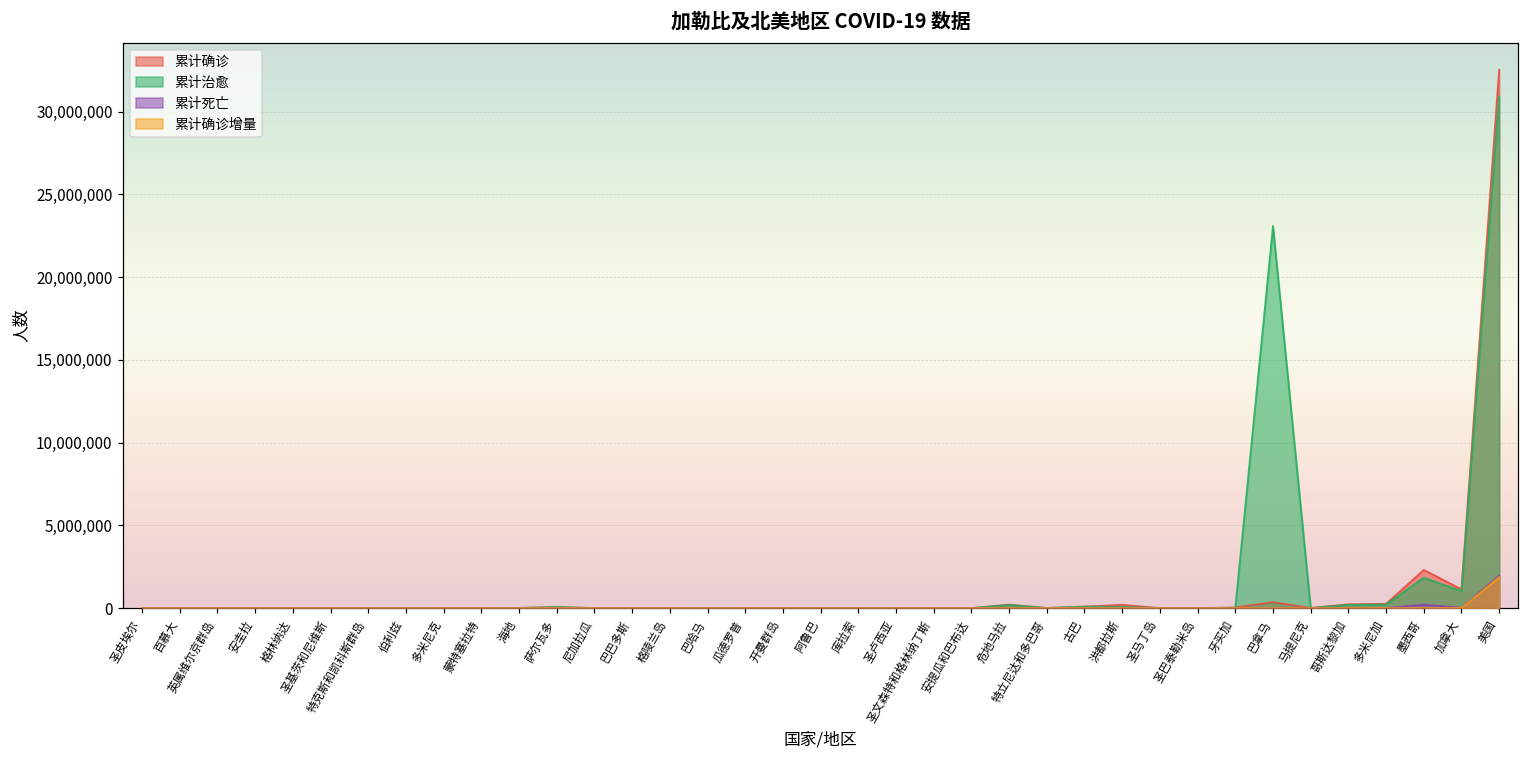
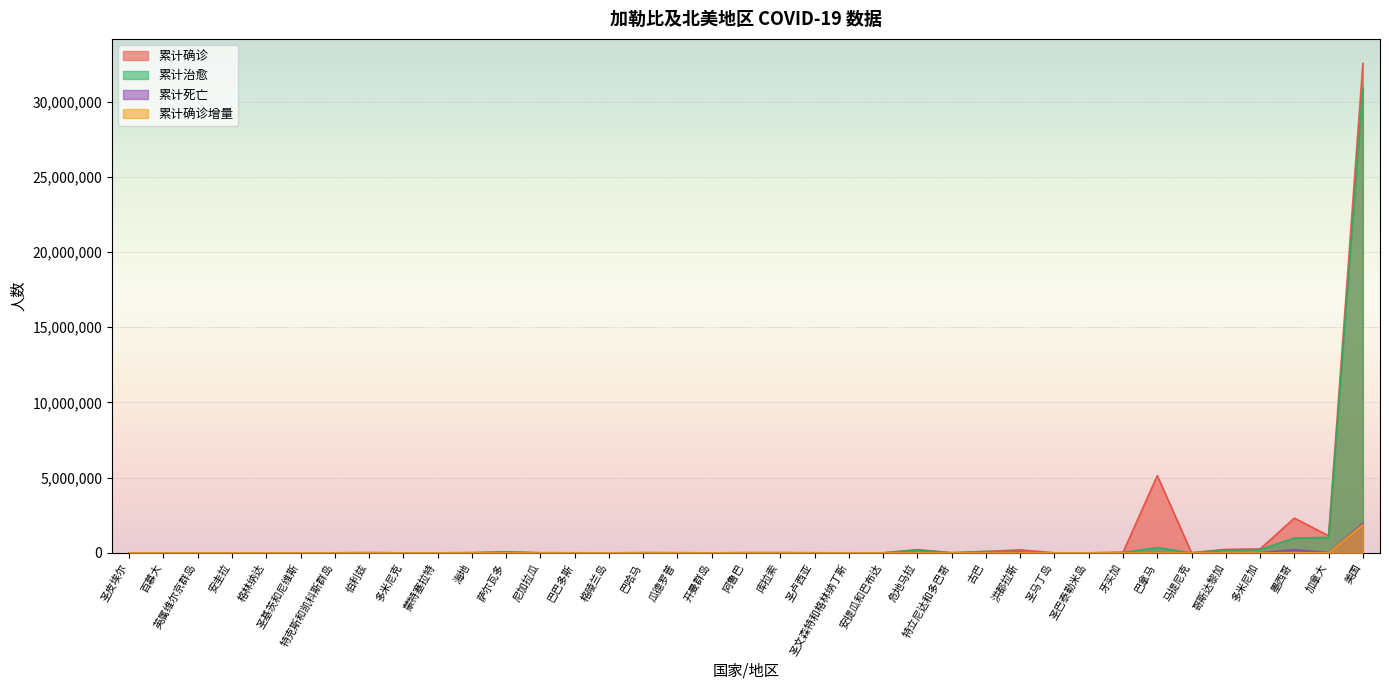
  {
    "累计确诊": {
-     "巴拿马": "400,000",
+     "巴拿马": "5,100,000",
      "墨西哥": "2,300,000",
      "美国": "32,500,000"
    },
    "累计治愈": {
-     "巴拿马": "23,100,000",
-     "墨西哥": "1,800,000",
+     "巴拿马": "400,000",
+     "墨西哥": "1,000,000",
      "美国": "30,900,000"
    },
    "累计死亡": {
      "墨西哥": "200,000"
    },
    "累计确诊增量": {
      "墨西哥": "0"
    }
  }
